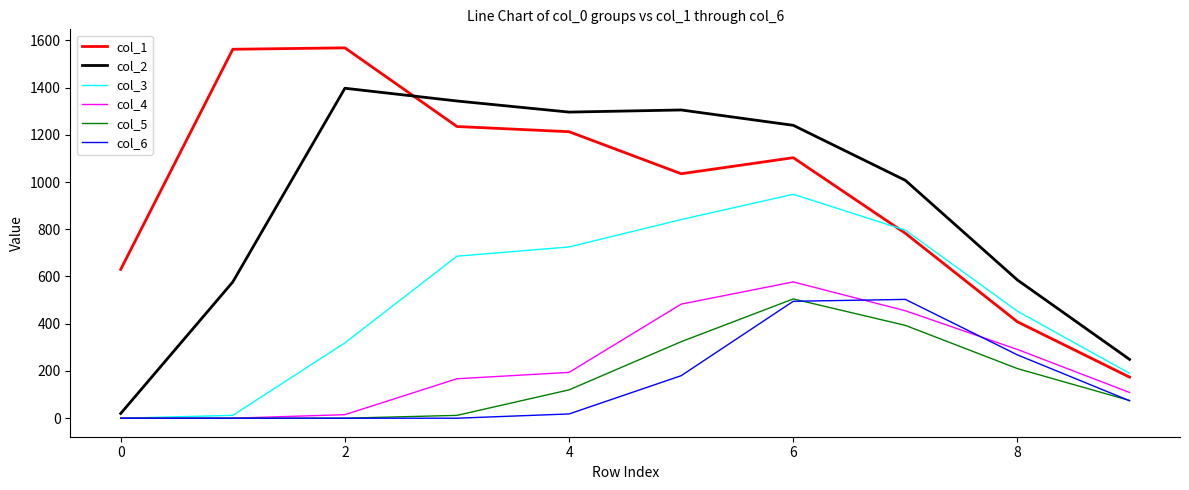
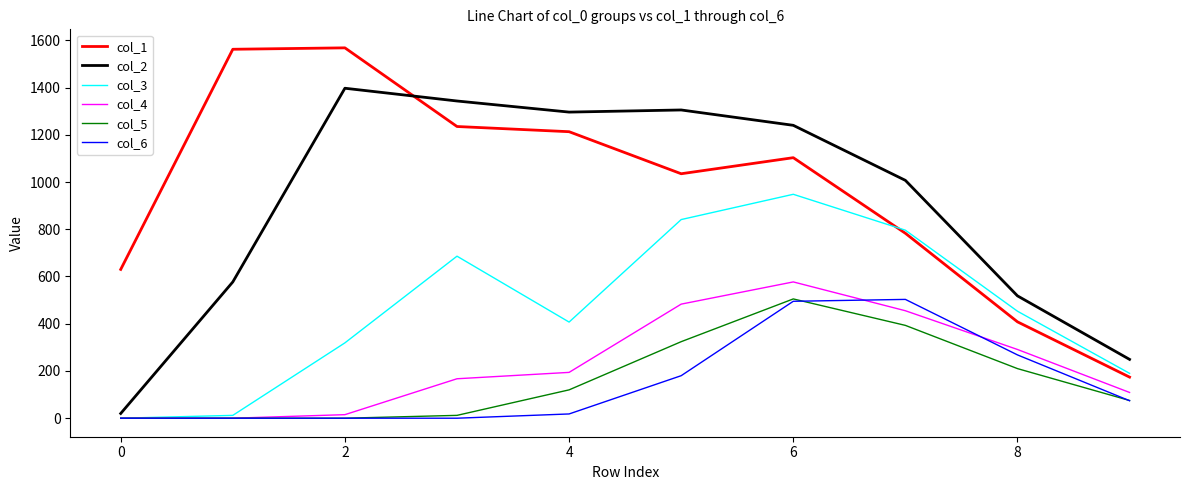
  {
    "col_1": {
      "0": 630,
      "2": 1570,
      "4": 1210,
      "6": 1100,
      "8": 410
    },
    "col_2": {
      "0": 20,
      "2": 1400,
      "4": 1300,
      "6": 1240,
-     "8": 590
+     "8": 520
    },
    "col_3": {
      "2": 320,
-     "4": 730,
+     "4": 410,
      "6": 950,
      "8": 450
    },
    "col_4": {
      "2": 20,
      "4": 190,
      "6": 580,
      "8": 290
    },
    "col_5": {
      "4": 120,
      "8": 210
    },
    "col_6": {
      "4": 20,
      "8": 270
    }
  }
